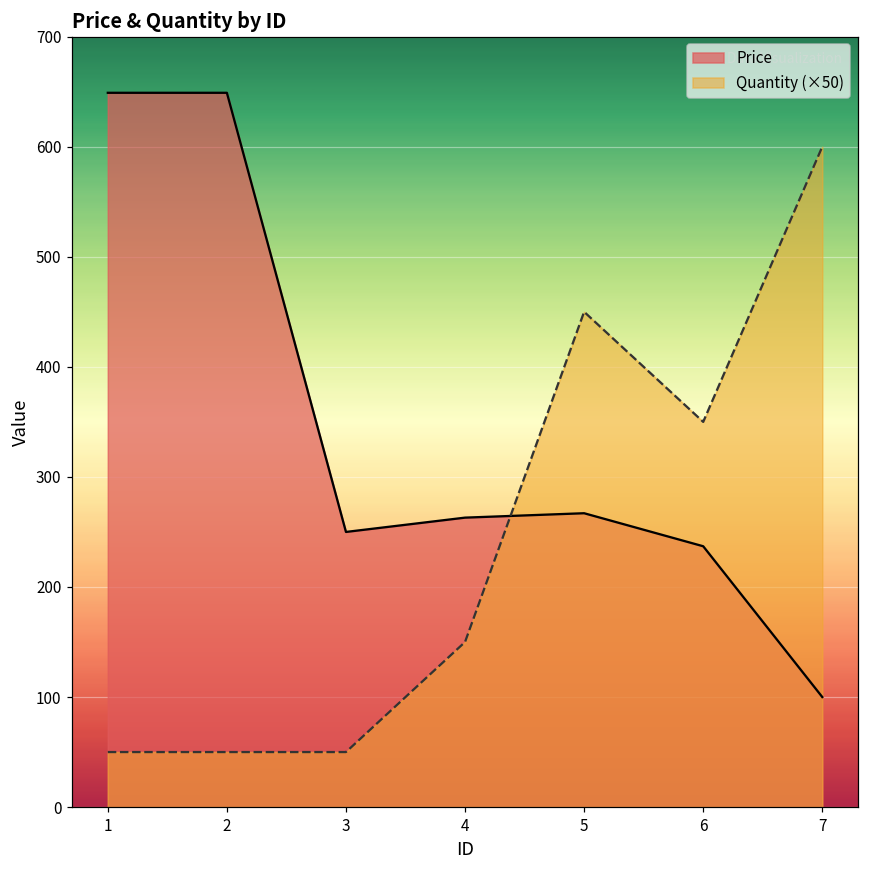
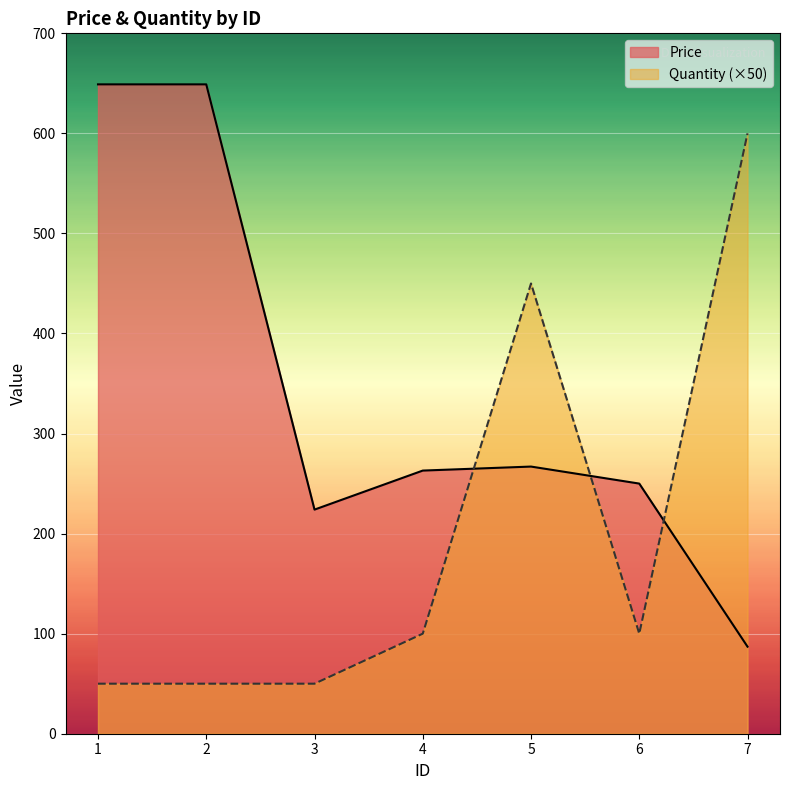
  {
    "Price": {
      "1": 649,
      "2": 649,
-     "3": 250,
+     "3": 224,
      "4": 263,
      "5": 267,
-     "6": 237,
-     "7": 100
+     "6": 250,
+     "7": 87
    },
    "Quantity (×50)": {
      "1": 50,
      "2": 50,
      "3": 50,
-     "4": 150,
+     "4": 100,
      "5": 450,
-     "6": 350,
+     "6": 100,
      "7": 600
    }
  }
